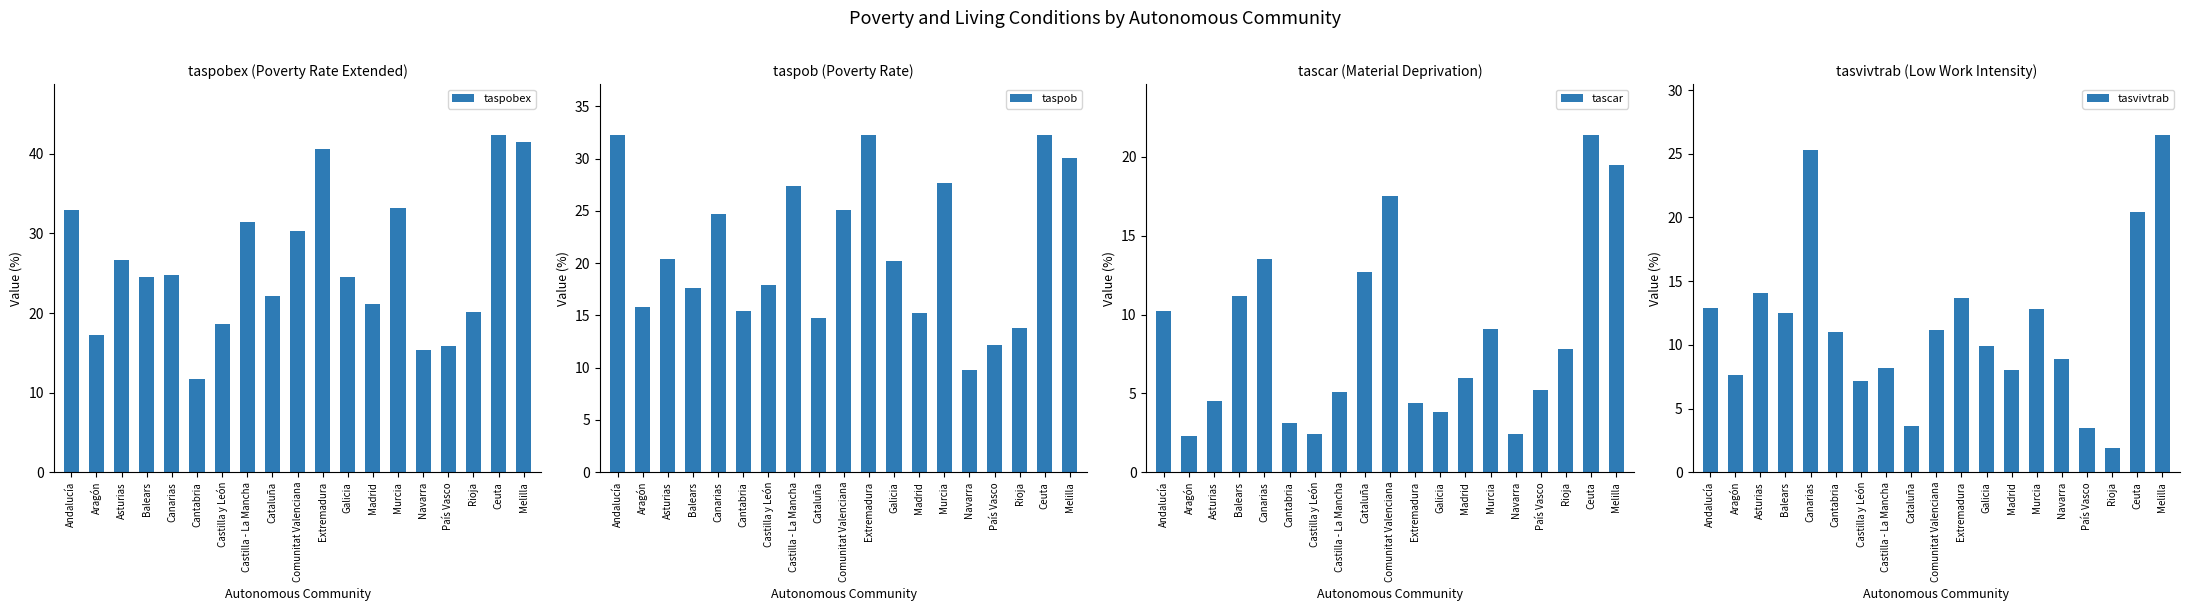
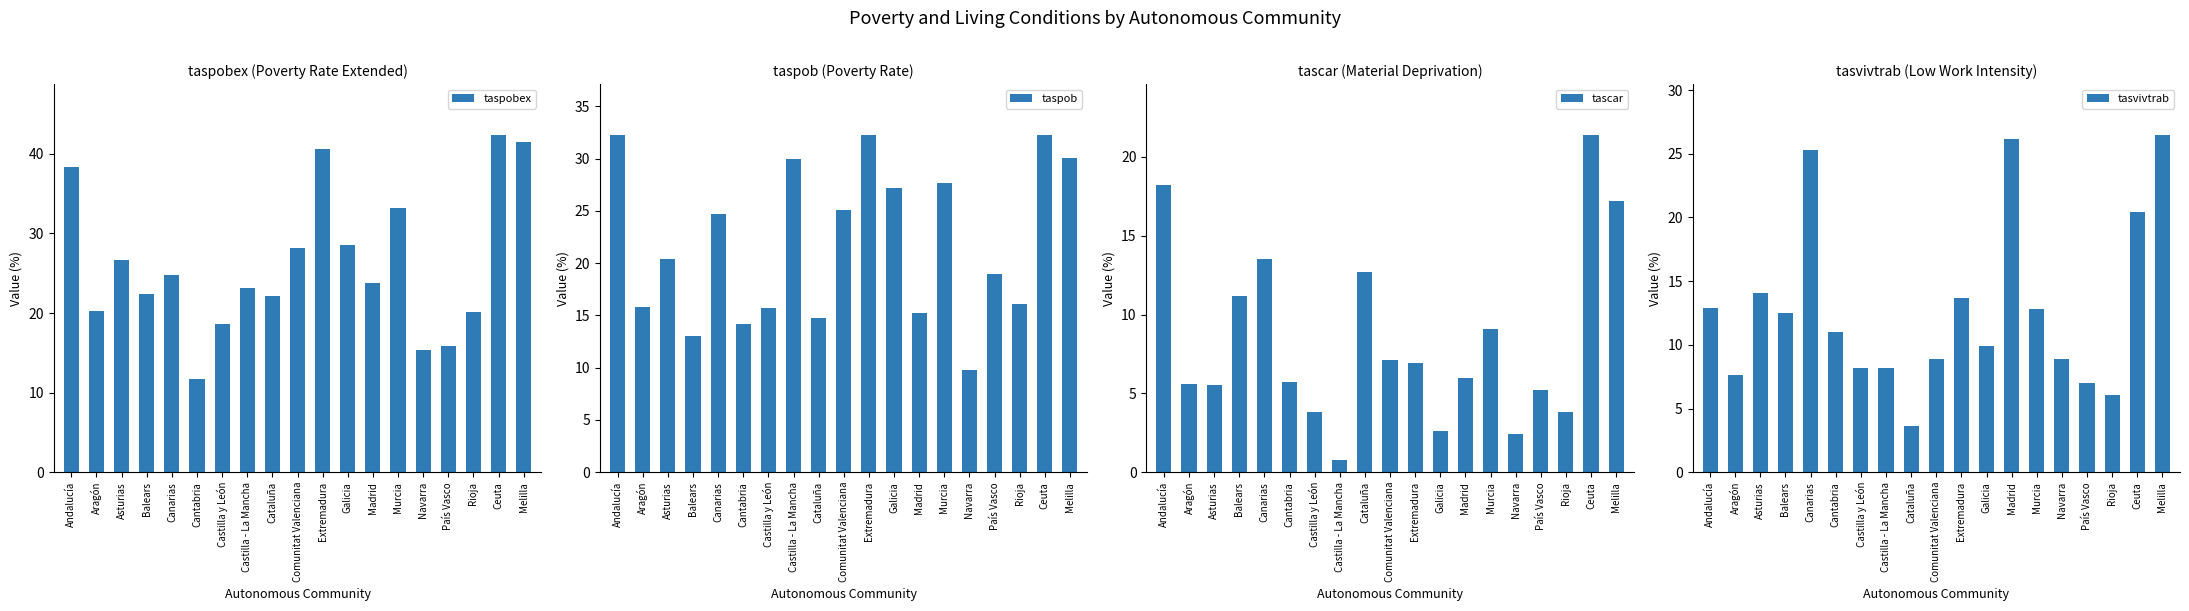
  {
    "taspobex (Poverty Rate Extended)": {
-     "Andalucía": 33,
-     "Aragón": 17,
+     "Andalucía": 38,
+     "Aragón": 20,
      "Asturias": 27,
-     "Balears": 25,
+     "Balears": 22,
      "Canarias": 25,
      "Cantabria": 12,
      "Castilla y León": 19,
-     "Castilla - La Mancha": 31,
+     "Castilla - La Mancha": 23,
      "Cataluña": 22,
-     "Comunitat Valenciana": 30,
+     "Comunitat Valenciana": 28,
      "Extremadura": 41,
-     "Galicia": 25,
-     "Madrid": 21,
+     "Galicia": 29,
+     "Madrid": 24,
      "Murcia": 33,
      "Navarra": 15,
      "País Vasco": 16,
      "Rioja": 20,
      "Ceuta": 42,
      "Melilla": 42
    },
    "taspob (Poverty Rate)": {
      "Andalucía": 32.3,
      "Aragón": 15.8,
      "Asturias": 20.4,
-     "Balears": 17.6,
+     "Balears": 13.0,
      "Canarias": 24.7,
-     "Cantabria": 15.4,
-     "Castilla y León": 17.9,
-     "Castilla - La Mancha": 27.4,
+     "Cantabria": 14.2,
+     "Castilla y León": 15.7,
+     "Castilla - La Mancha": 30.0,
      "Cataluña": 14.8,
      "Comunitat Valenciana": 25.1,
      "Extremadura": 32.3,
-     "Galicia": 20.2,
+     "Galicia": 27.2,
      "Madrid": 15.2,
      "Murcia": 27.7,
      "Navarra": 9.8,
-     "País Vasco": 12.2,
-     "Rioja": 13.8,
+     "País Vasco": 19.0,
+     "Rioja": 16.1,
      "Ceuta": 32.3,
      "Melilla": 30.1
    },
    "tascar (Material Deprivation)": {
-     "Andalucía": 10.2,
-     "Aragón": 2.3,
-     "Asturias": 4.5,
+     "Andalucía": 18.2,
+     "Aragón": 5.6,
+     "Asturias": 5.5,
      "Balears": 11.2,
      "Canarias": 13.5,
-     "Cantabria": 3.1,
-     "Castilla y León": 2.4,
-     "Castilla - La Mancha": 5.1,
+     "Cantabria": 5.7,
+     "Castilla y León": 3.8,
+     "Castilla - La Mancha": 0.8,
      "Cataluña": 12.7,
-     "Comunitat Valenciana": 17.5,
-     "Extremadura": 4.4,
-     "Galicia": 3.8,
+     "Comunitat Valenciana": 7.1,
+     "Extremadura": 6.9,
+     "Galicia": 2.6,
      "Madrid": 6.0,
      "Murcia": 9.1,
      "Navarra": 2.4,
      "País Vasco": 5.2,
-     "Rioja": 7.8,
+     "Rioja": 3.8,
      "Ceuta": 21.4,
-     "Melilla": 19.5
+     "Melilla": 17.2
    },
    "tasvivtrab (Low Work Intensity)": {
      "Andalucía": 12.9,
      "Aragón": 7.6,
      "Asturias": 14.1,
      "Balears": 12.5,
      "Canarias": 25.3,
      "Cantabria": 11.0,
-     "Castilla y León": 7.2,
+     "Castilla y León": 8.2,
      "Castilla - La Mancha": 8.2,
      "Cataluña": 3.6,
-     "Comunitat Valenciana": 11.2,
+     "Comunitat Valenciana": 8.9,
      "Extremadura": 13.7,
      "Galicia": 9.9,
-     "Madrid": 8.0,
+     "Madrid": 26.2,
      "Murcia": 12.8,
      "Navarra": 8.9,
-     "País Vasco": 3.5,
-     "Rioja": 1.9,
+     "País Vasco": 7.0,
+     "Rioja": 6.1,
      "Ceuta": 20.4,
      "Melilla": 26.5
    }
  }
